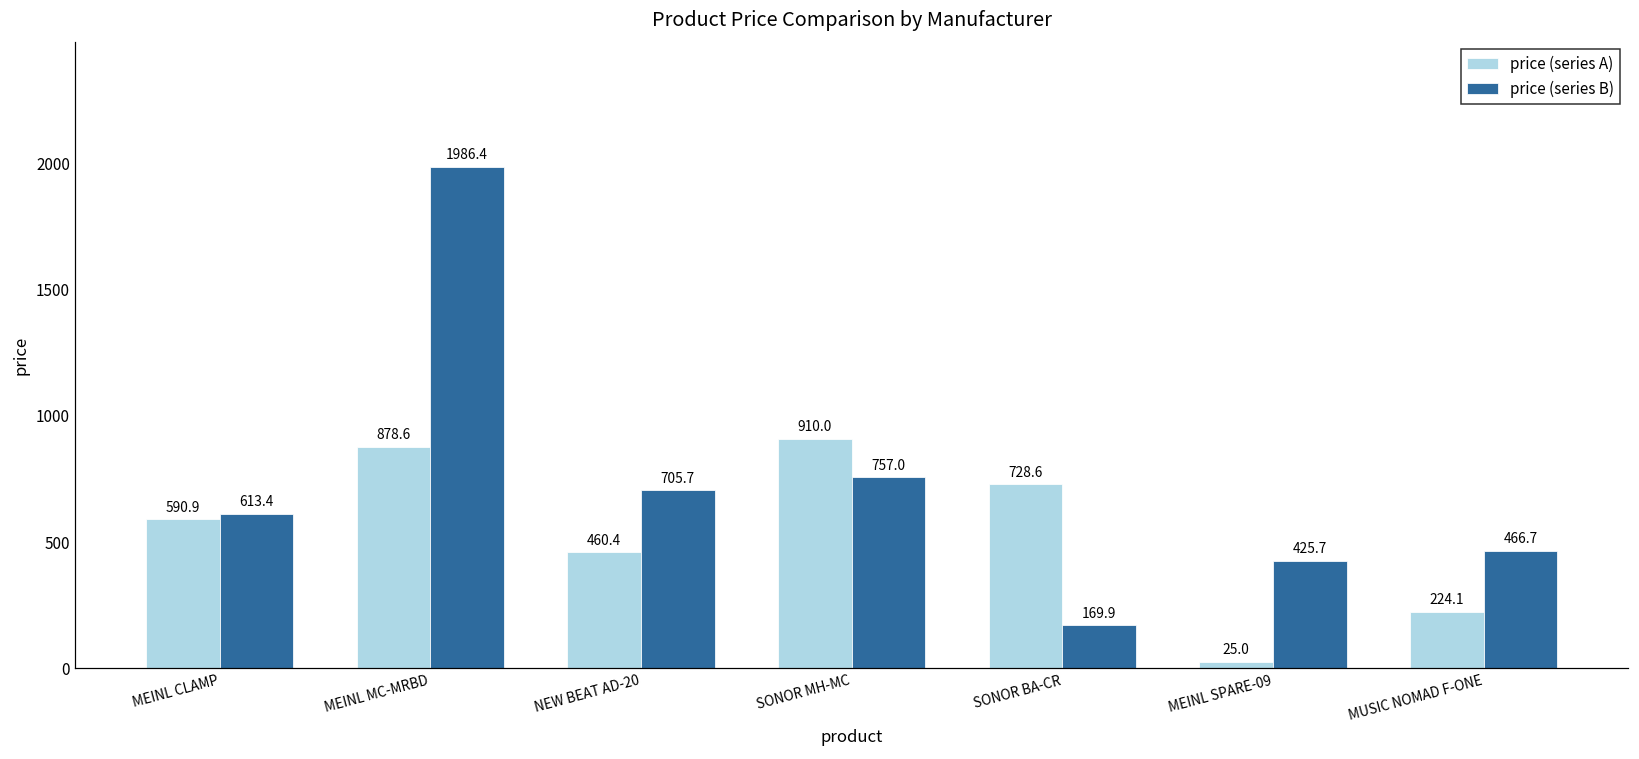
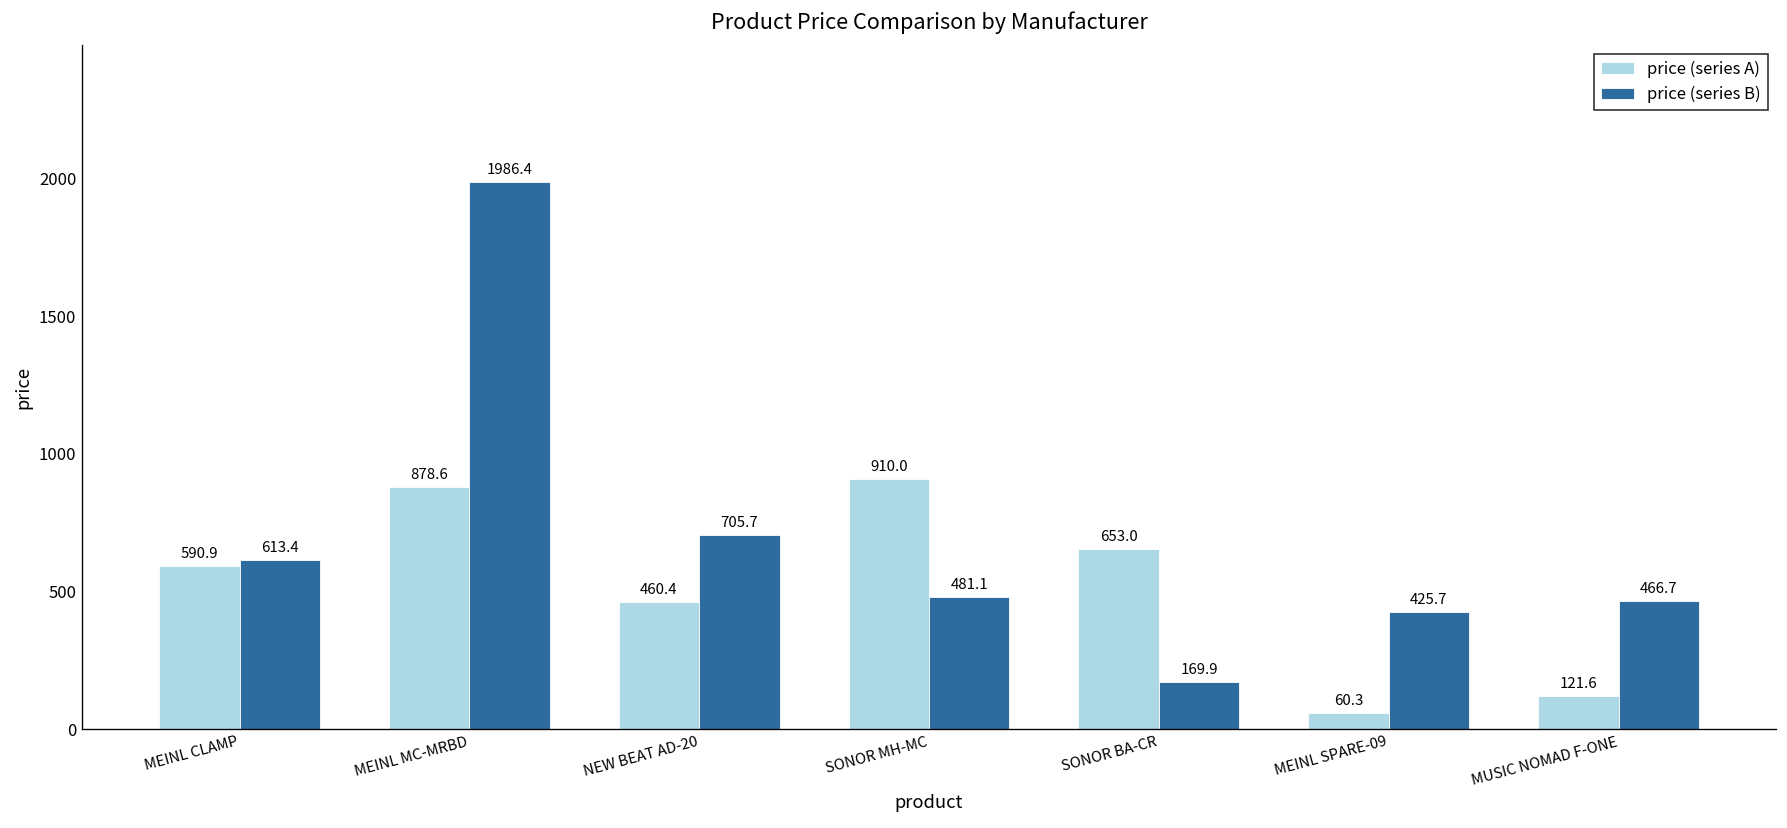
  {
    "price (series A)": {
      "MEINL CLAMP": 590.9,
      "MEINL MC-MRBD": 878.6,
      "NEW BEAT AD-20": 460.4,
      "SONOR MH-MC": 910.0,
-     "SONOR BA-CR": 728.6,
-     "MEINL SPARE-09": 25.0,
-     "MUSIC NOMAD F-ONE": 224.1
+     "SONOR BA-CR": 653.0,
+     "MEINL SPARE-09": 60.3,
+     "MUSIC NOMAD F-ONE": 121.6
    },
    "price (series B)": {
      "MEINL CLAMP": 613.4,
      "MEINL MC-MRBD": 1986.4,
      "NEW BEAT AD-20": 705.7,
-     "SONOR MH-MC": 757.0,
+     "SONOR MH-MC": 481.1,
      "SONOR BA-CR": 169.9,
      "MEINL SPARE-09": 425.7,
      "MUSIC NOMAD F-ONE": 466.7
    }
  }
